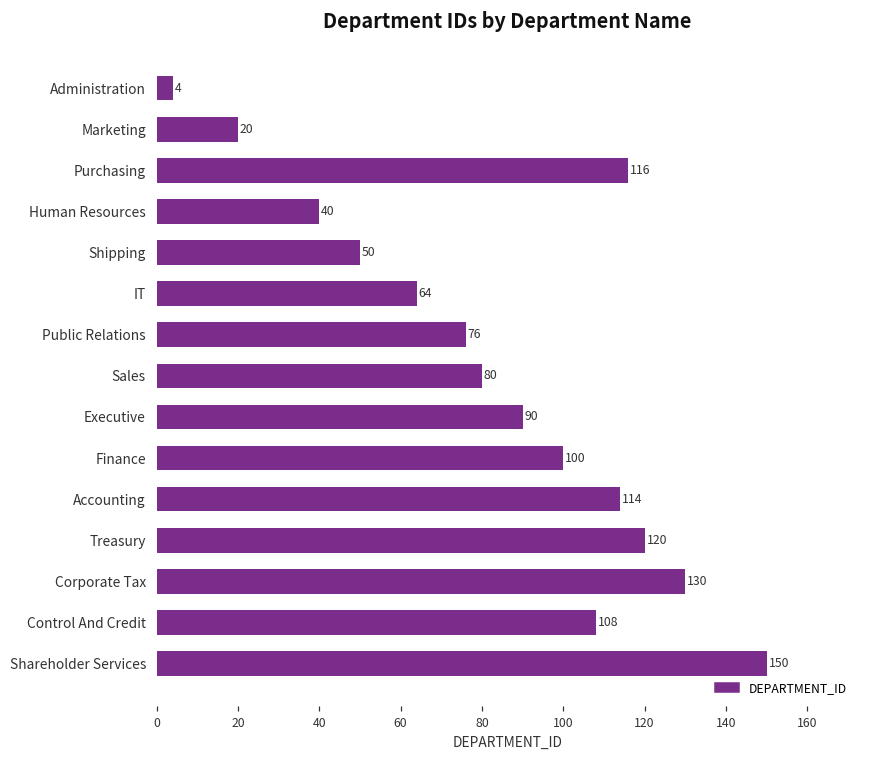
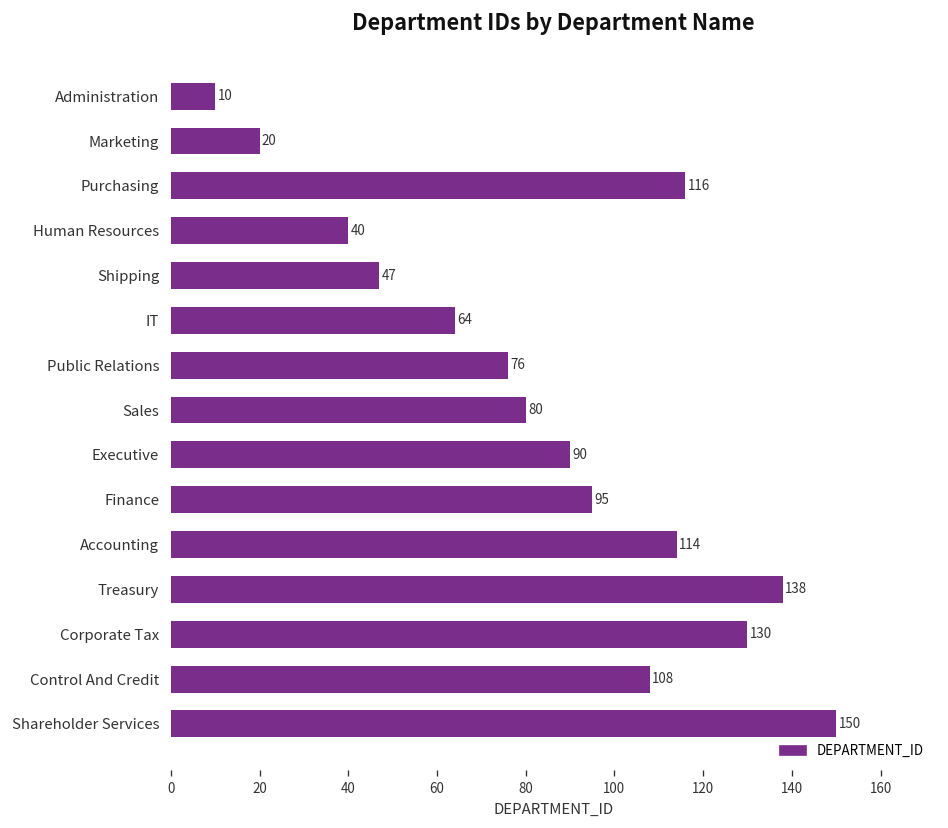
  {
-   "Administration": 4,
+   "Administration": 10,
    "Marketing": 20,
    "Purchasing": 116,
    "Human Resources": 40,
-   "Shipping": 50,
+   "Shipping": 47,
    "IT": 64,
    "Public Relations": 76,
    "Sales": 80,
    "Executive": 90,
-   "Finance": 100,
+   "Finance": 95,
    "Accounting": 114,
-   "Treasury": 120,
+   "Treasury": 138,
    "Corporate Tax": 130,
    "Control And Credit": 108,
    "Shareholder Services": 150
  }
